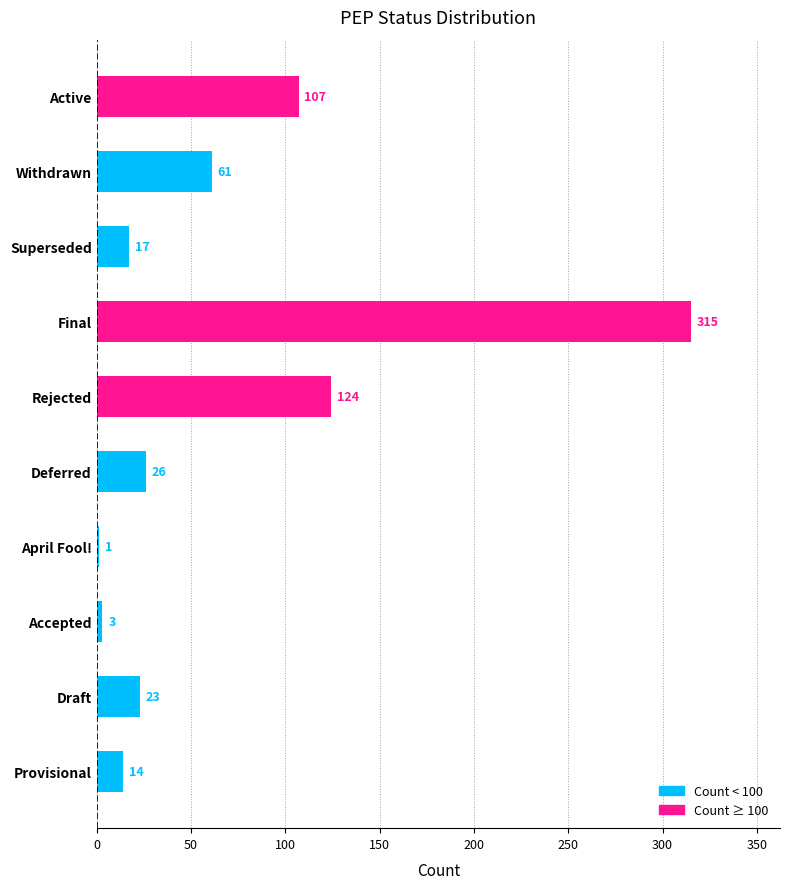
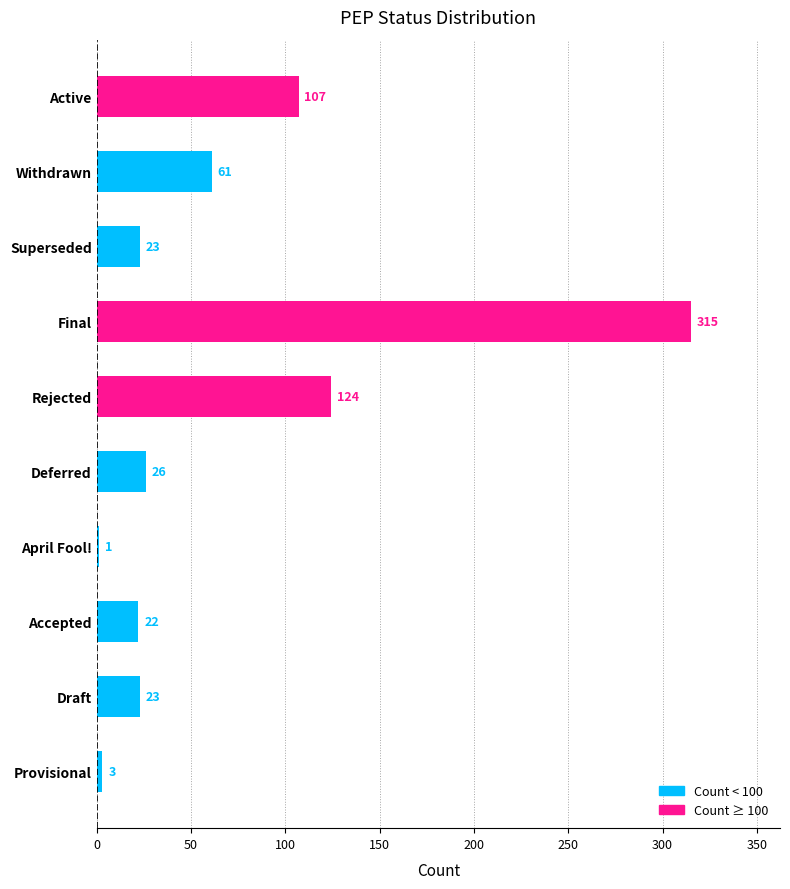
  {
    "Active": 107,
    "Withdrawn": 61,
-   "Superseded": 17,
+   "Superseded": 23,
    "Final": 315,
    "Rejected": 124,
    "Deferred": 26,
    "April Fool!": 1,
-   "Accepted": 3,
+   "Accepted": 22,
    "Draft": 23,
-   "Provisional": 14
+   "Provisional": 3
  }
